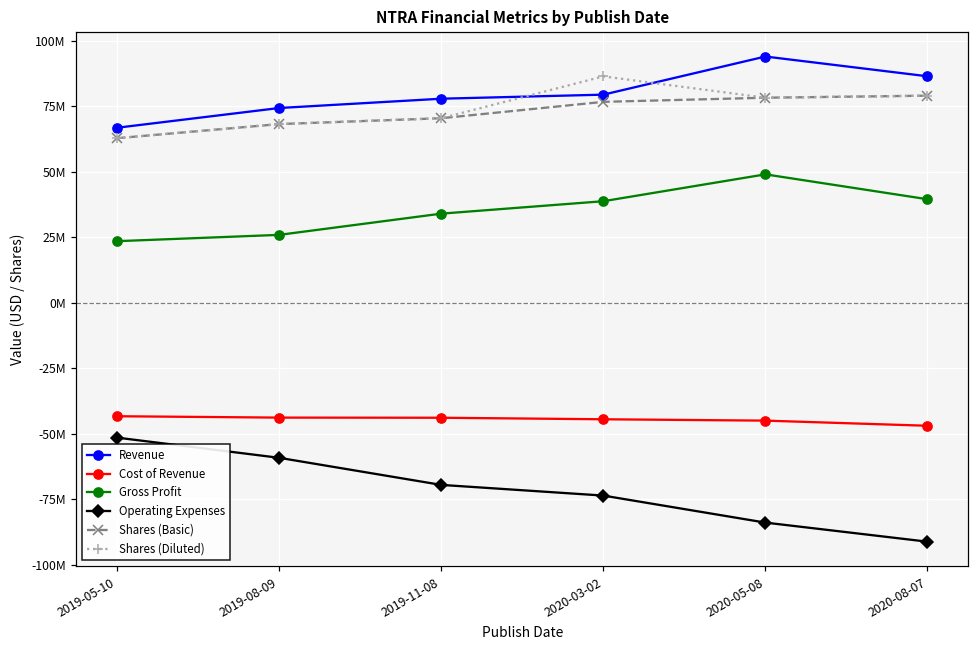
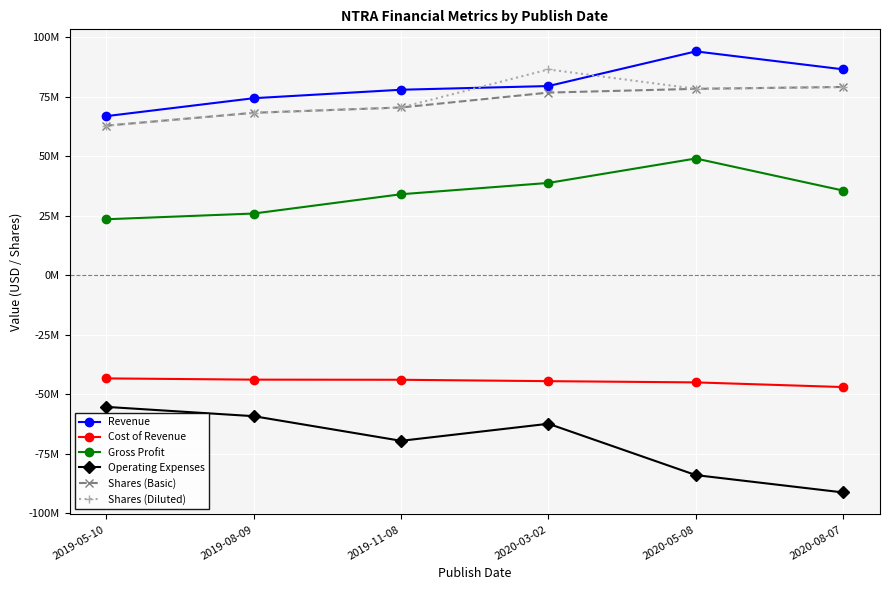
  {
    "Revenue": {
      "2019-05-10": 67000000,
      "2019-08-09": 74000000,
      "2019-11-08": 78000000,
      "2020-03-02": 79000000,
      "2020-05-08": 94000000,
      "2020-08-07": 86000000
    },
    "Cost of Revenue": {
      "2019-05-10": -43000000,
      "2019-08-09": -44000000,
      "2019-11-08": -44000000,
      "2020-03-02": -44000000,
      "2020-05-08": -45000000,
      "2020-08-07": -47000000
    },
    "Gross Profit": {
      "2019-05-10": 24000000,
      "2019-08-09": 26000000,
      "2019-11-08": 34000000,
      "2020-03-02": 39000000,
      "2020-05-08": 49000000,
-     "2020-08-07": 40000000
+     "2020-08-07": 36000000
    },
    "Operating Expenses": {
-     "2019-05-10": -51000000,
+     "2019-05-10": -55000000,
      "2019-08-09": -59000000,
      "2019-11-08": -70000000,
-     "2020-03-02": -74000000,
+     "2020-03-02": -62000000,
      "2020-05-08": -84000000,
      "2020-08-07": -91000000
    },
    "Shares (Basic)": {
      "2020-03-02": 77000000
    },
    "Shares (Diluted)": {
      "2020-03-02": 86000000
    }
  }
